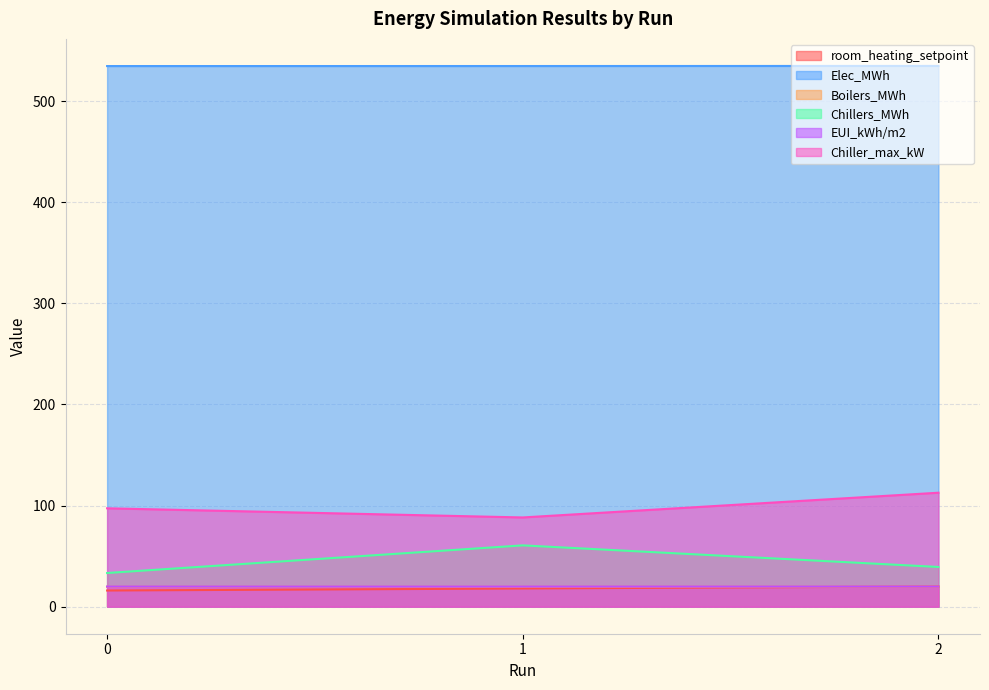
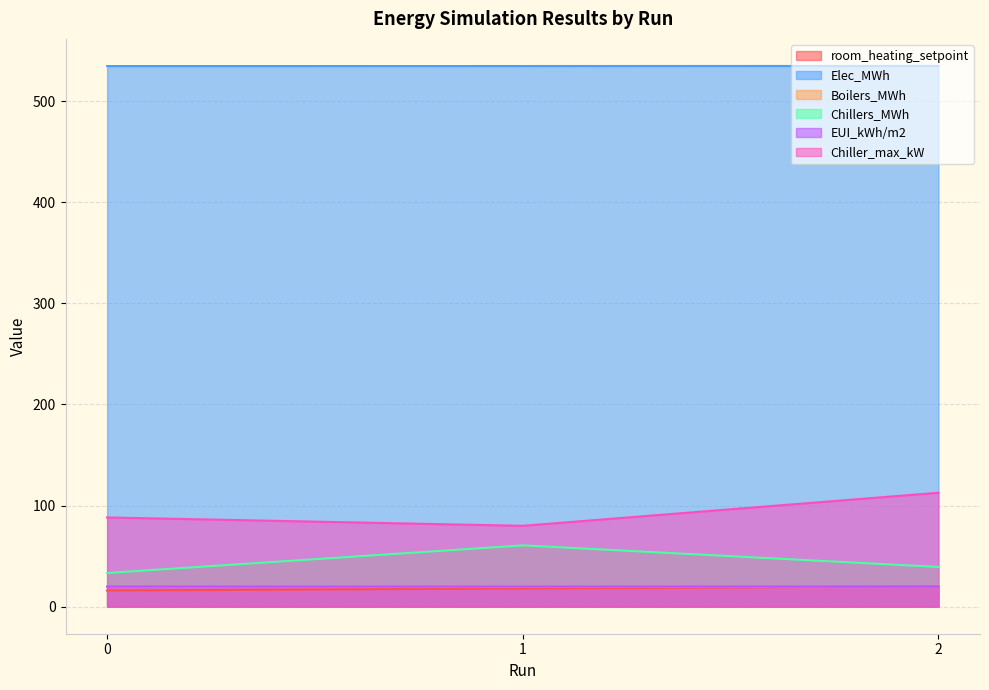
  {
    "room_heating_setpoint": {
      "0": 16
    },
    "Elec_MWh": {
      "0": 535,
      "1": 535
    },
    "EUI_kWh/m2": {
      "0": 20
    },
    "Chillers_MWh": {
      "0": 33,
      "1": 61,
      "2": 39
    },
    "Chiller_max_kW": {
-     "0": 97,
-     "1": 88,
+     "0": 88,
+     "1": 80,
      "2": 113
    }
  }
